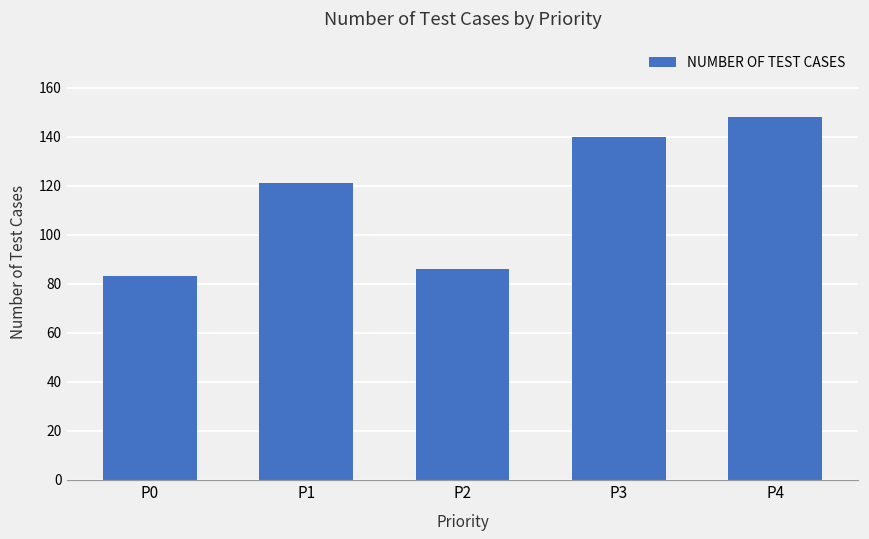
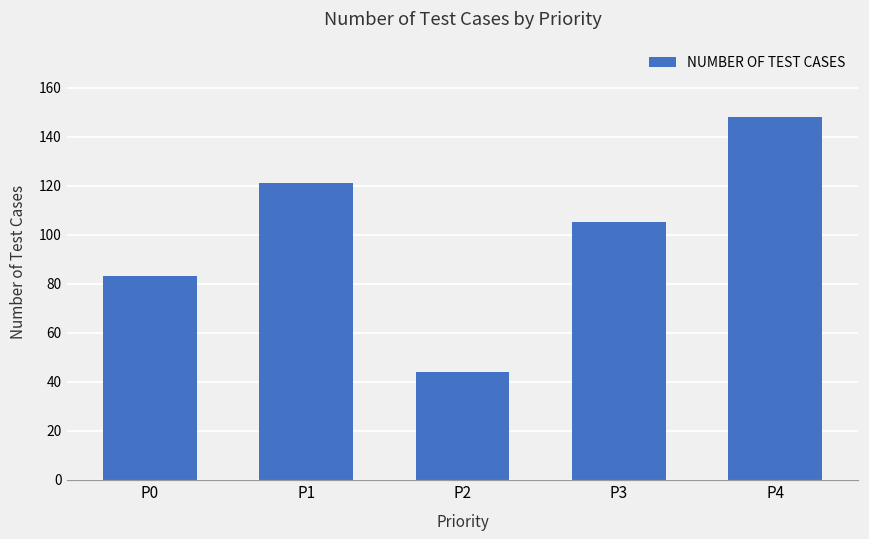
  {
    "P0": 83,
    "P1": 121,
-   "P2": 86,
-   "P3": 140,
+   "P2": 44,
+   "P3": 105,
    "P4": 148
  }
